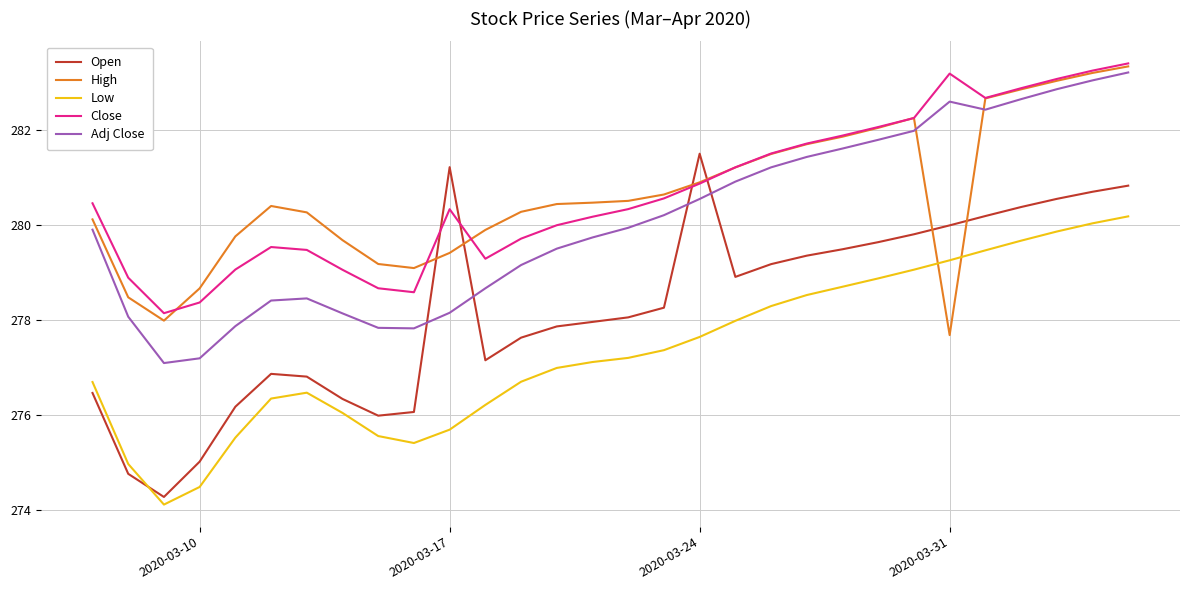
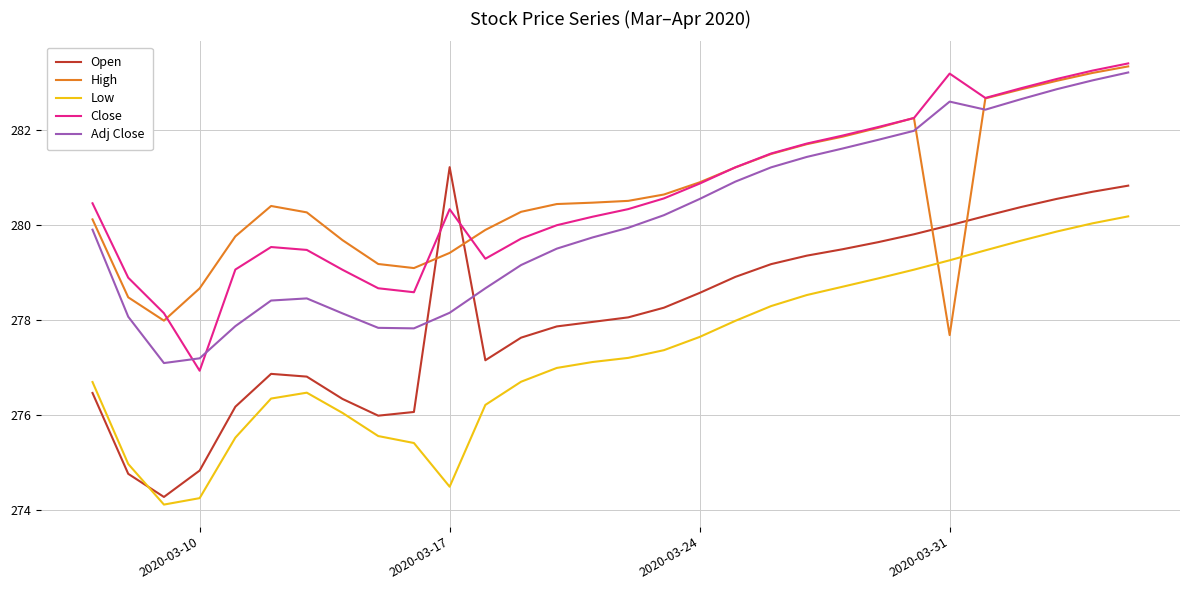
  {
    "Open": {
-     "2020-03-10": 275.0,
+     "2020-03-10": 274.8,
      "2020-03-17": 281.2,
-     "2020-03-24": 281.5,
+     "2020-03-24": 278.6,
      "2020-03-31": 280.0
    },
    "High": {
      "2020-03-10": 278.7,
      "2020-03-17": 279.4,
      "2020-03-31": 277.7
    },
    "Low": {
-     "2020-03-10": 274.5,
-     "2020-03-17": 275.7,
+     "2020-03-10": 274.2,
+     "2020-03-17": 274.5,
      "2020-03-24": 277.6,
      "2020-03-31": 279.3
    },
    "Close": {
-     "2020-03-10": 278.4,
+     "2020-03-10": 276.9,
      "2020-03-17": 280.3,
      "2020-03-31": 283.2
    },
    "Adj Close": {
      "2020-03-10": 277.2,
      "2020-03-17": 278.2,
      "2020-03-24": 280.6,
      "2020-03-31": 282.6
    }
  }
